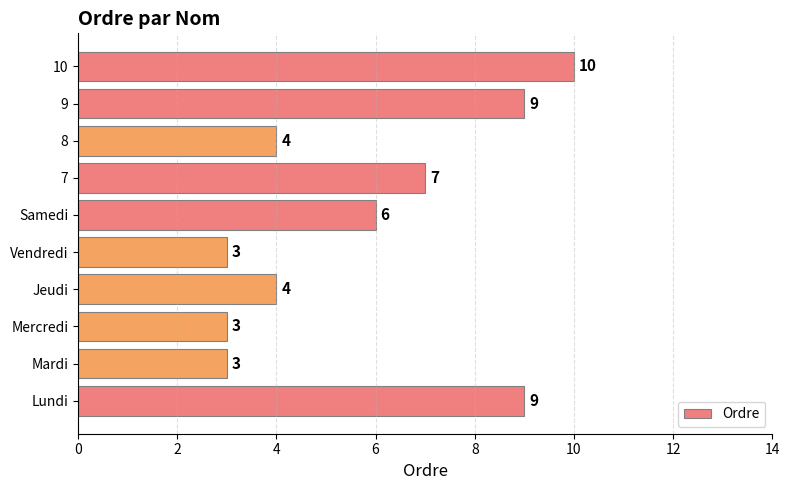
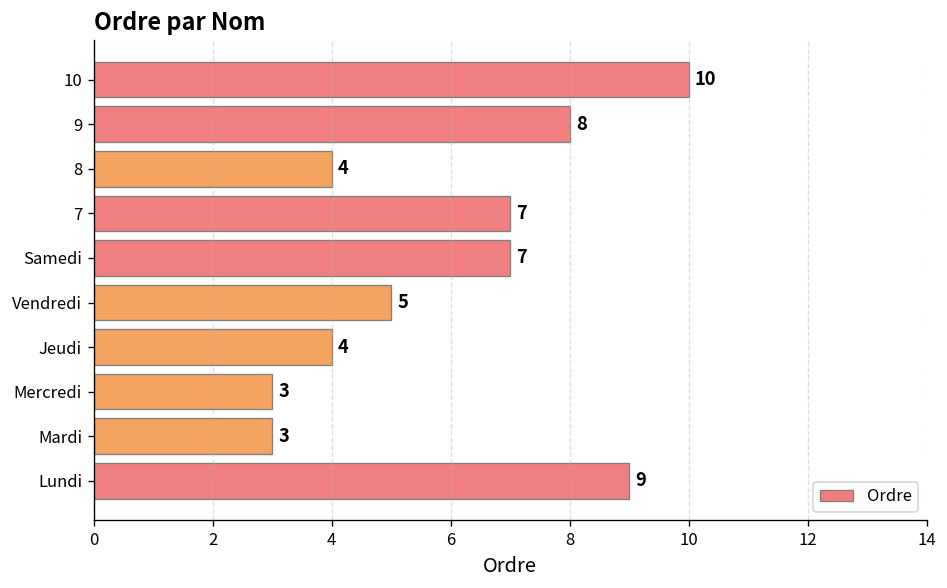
  {
    "10": 10,
-   "9": 9,
+   "9": 8,
    "8": 4,
    "7": 7,
-   "Samedi": 6,
-   "Vendredi": 3,
+   "Samedi": 7,
+   "Vendredi": 5,
    "Jeudi": 4,
    "Mercredi": 3,
    "Mardi": 3,
    "Lundi": 9
  }
